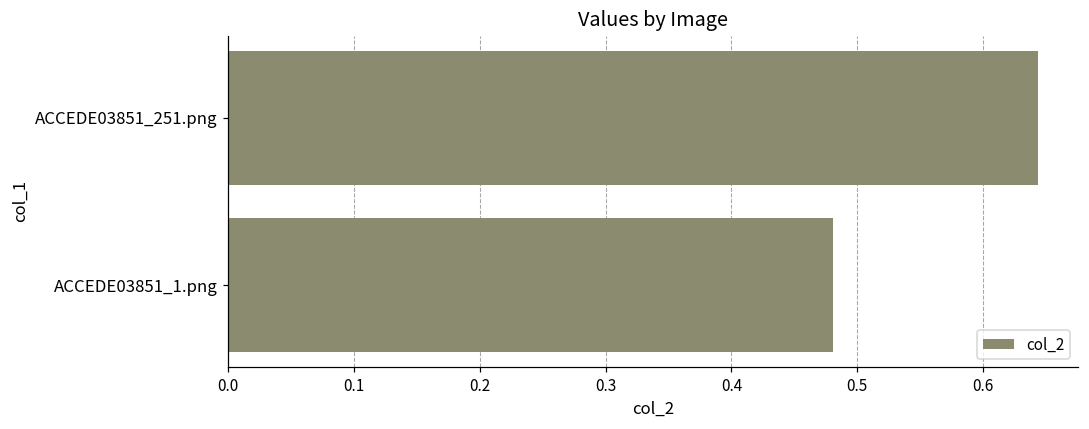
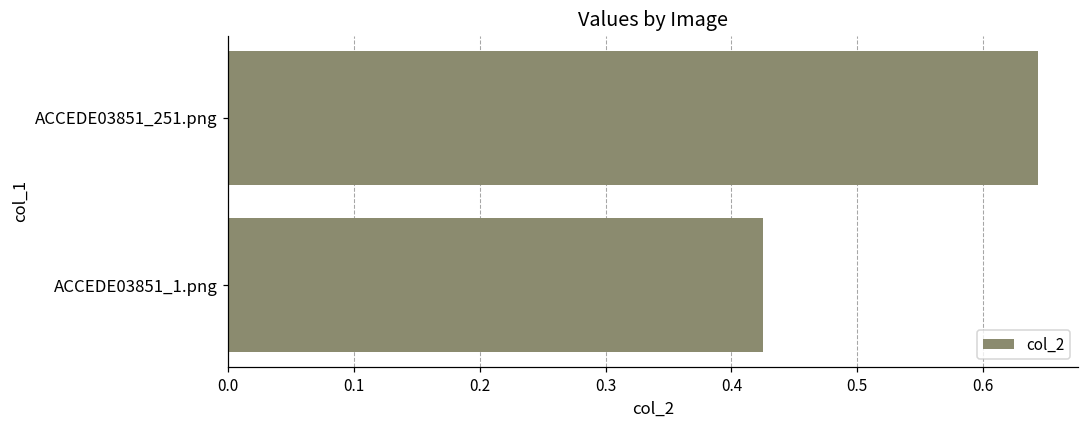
  {
    "ACCEDE03851_251.png": 0.643,
-   "ACCEDE03851_1.png": 0.481
+   "ACCEDE03851_1.png": 0.425
  }
